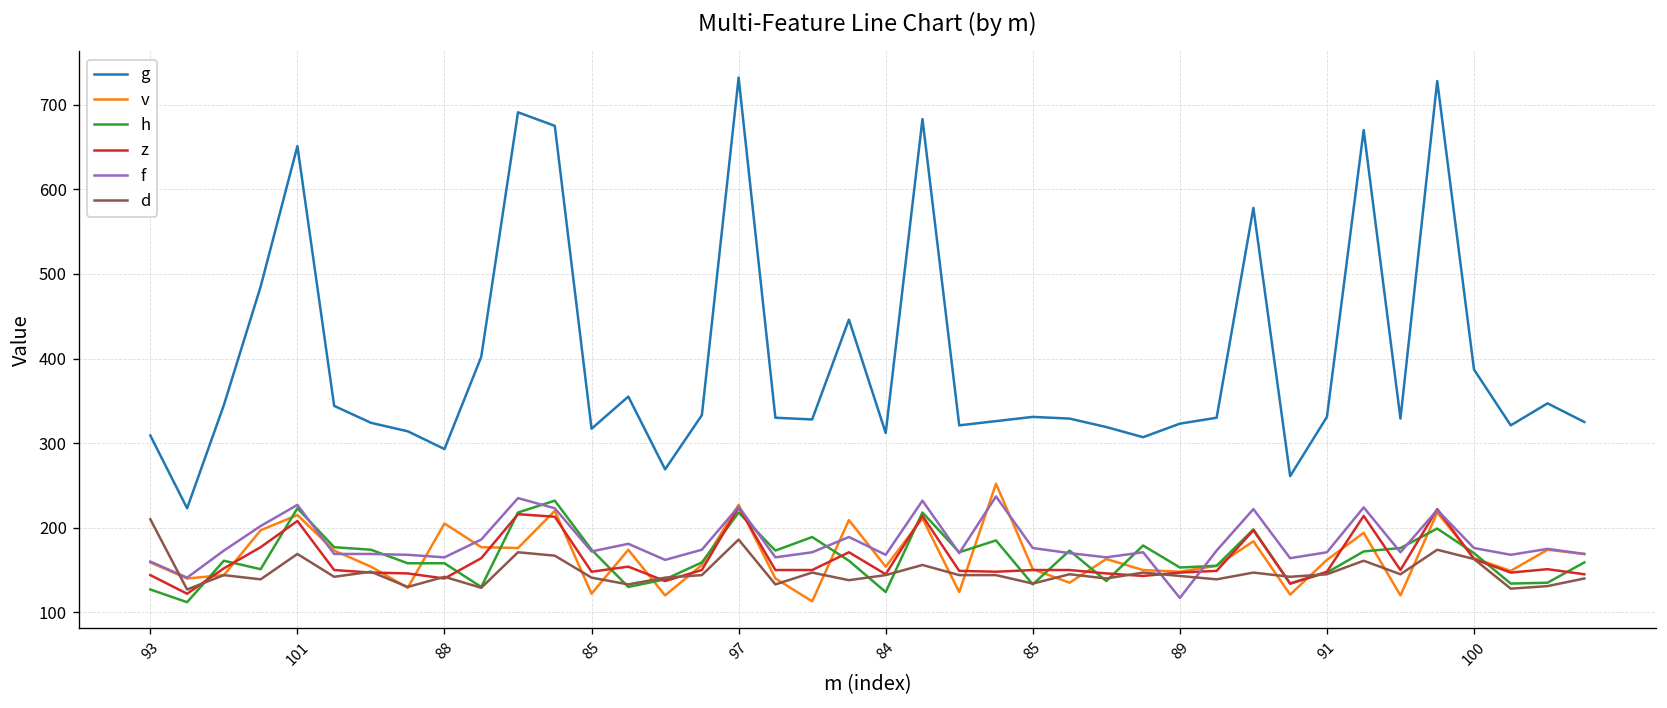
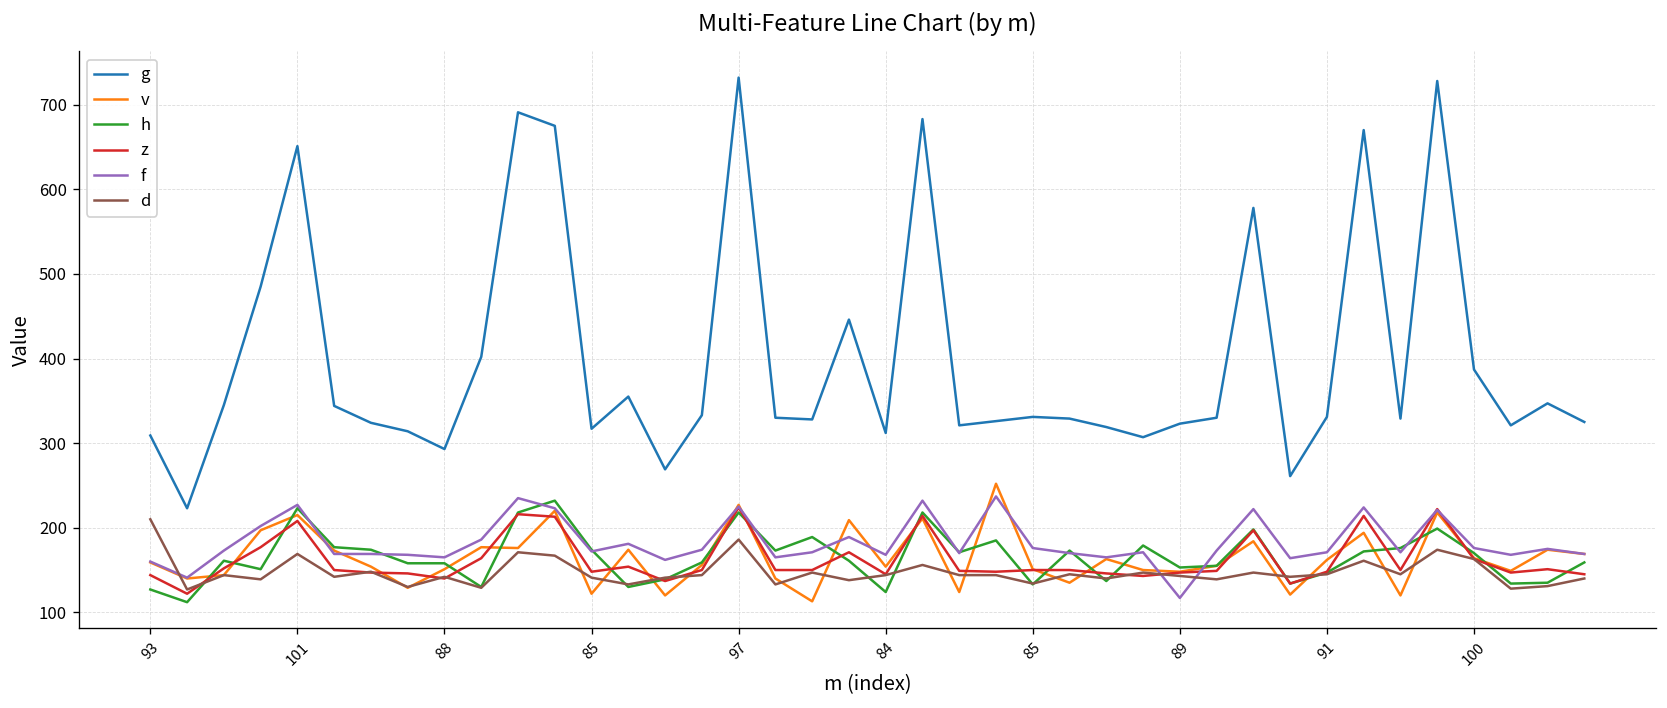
  {
    "g": {
      "93": 310,
      "101": 650,
      "88": 290,
      "97": 730,
      "84": 310,
      "89": 320,
      "91": 330,
      "100": 390
    },
    "v": {
      "101": 220,
-     "88": 210,
+     "88": 150,
      "84": 150,
      "91": 160
    },
    "h": {
      "93": 130,
      "101": 220,
      "88": 160,
      "97": 220,
      "84": 120,
      "89": 150,
      "100": 170
    },
    "z": {
      "93": 140,
      "101": 210
    },
    "f": {
      "101": 230,
      "88": 170,
      "84": 170,
      "89": 120,
      "91": 170,
      "100": 180
    },
    "d": {
      "93": 210,
      "101": 170,
      "97": 190,
      "89": 140
    }
  }
